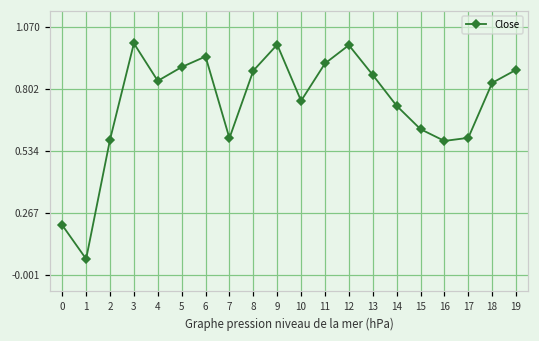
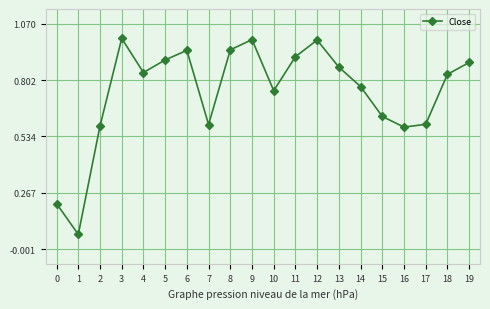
  {
    "0": 0.21,
    "1": 0.07,
    "2": 0.58,
    "3": 1.00,
    "4": 0.84,
    "5": 0.90,
    "6": 0.94,
    "7": 0.59,
-   "8": 0.88,
+   "8": 0.95,
    "9": 0.99,
    "10": 0.75,
    "11": 0.91,
    "12": 0.99,
    "13": 0.86,
-   "14": 0.73,
+   "14": 0.77,
    "15": 0.63,
    "16": 0.58,
    "17": 0.59,
    "18": 0.83,
    "19": 0.89
  }
